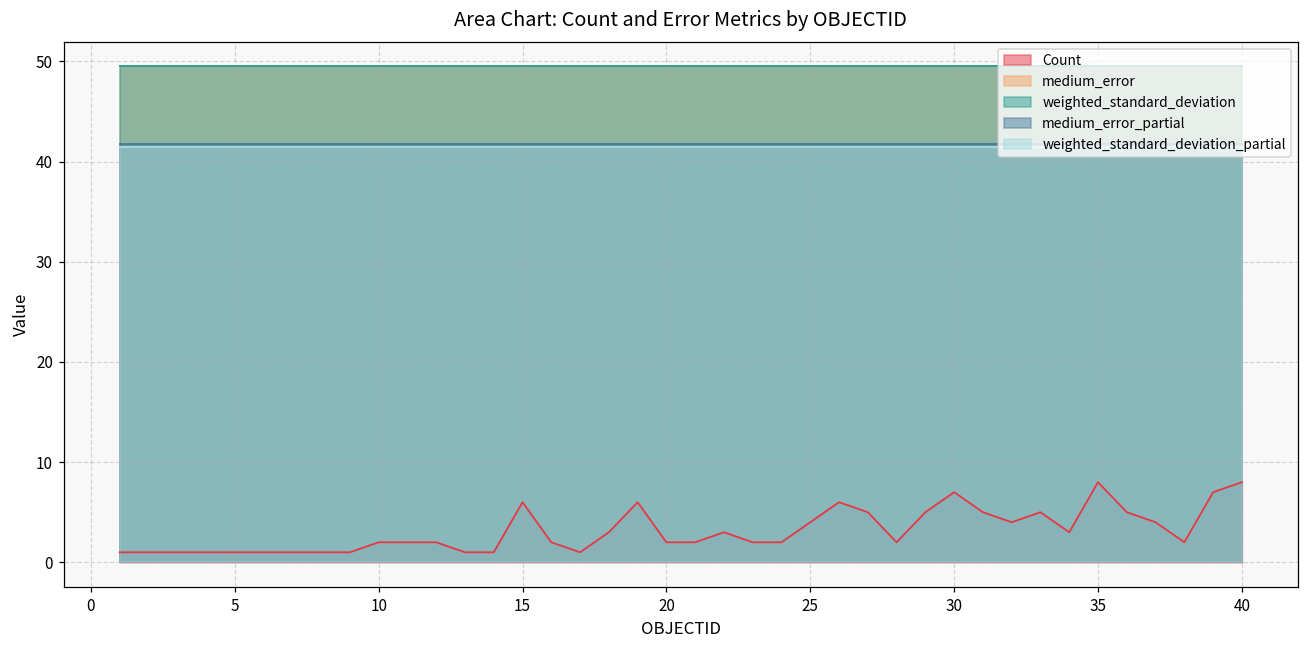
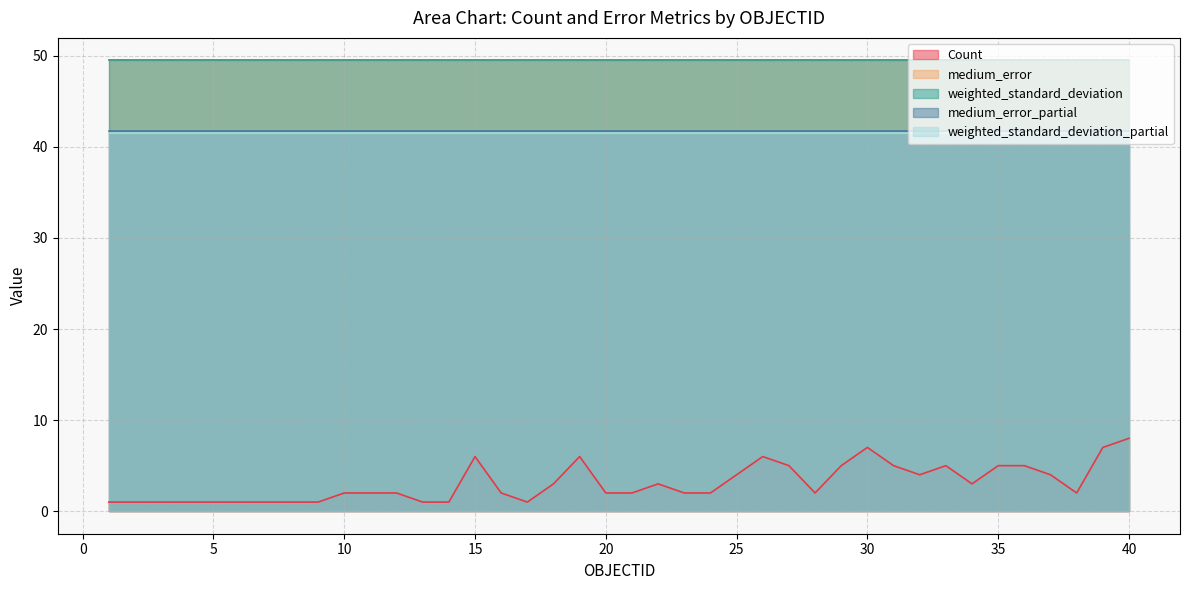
  {
    "Count": {
      "5": 1,
      "10": 2,
      "15": 6,
      "20": 2,
      "25": 4,
      "30": 7,
-     "35": 8,
+     "35": 5,
      "40": 8
    }
  }
